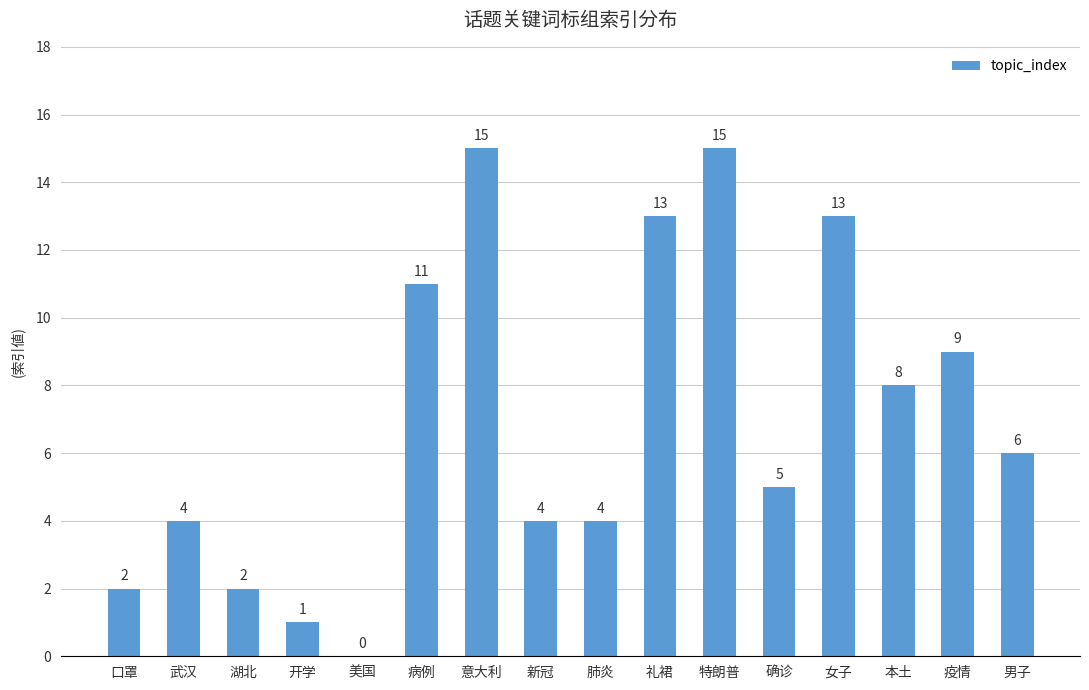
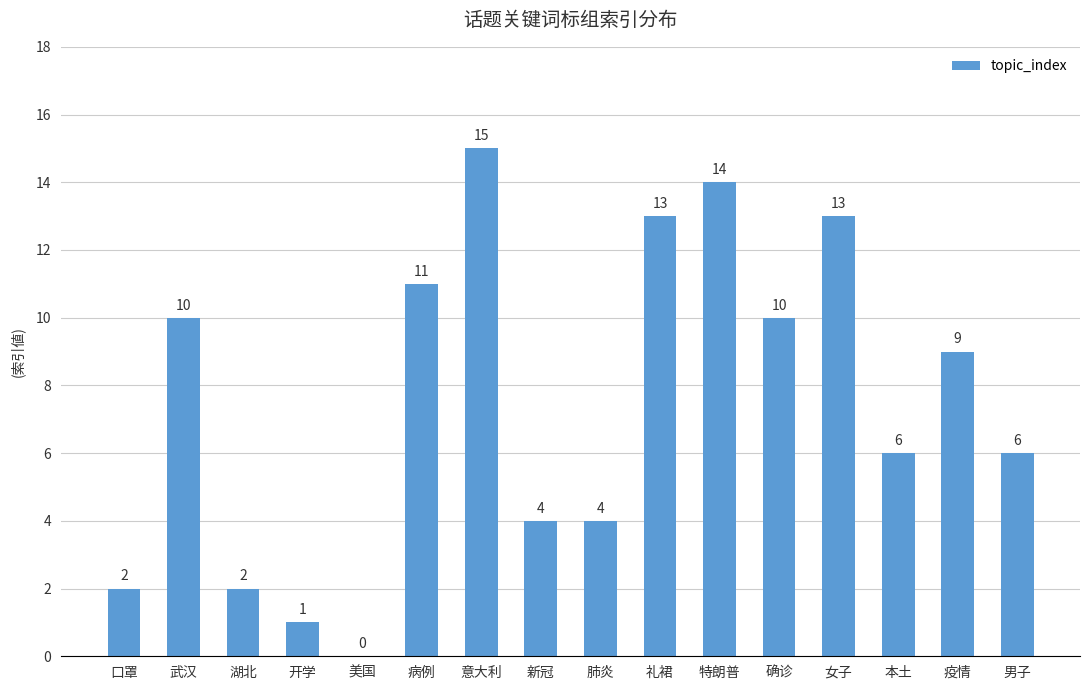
  {
    "口罩": 2,
-   "武汉": 4,
+   "武汉": 10,
    "湖北": 2,
    "开学": 1,
    "美国": 0,
    "病例": 11,
    "意大利": 15,
    "新冠": 4,
    "肺炎": 4,
    "礼裙": 13,
-   "特朗普": 15,
-   "确诊": 5,
+   "特朗普": 14,
+   "确诊": 10,
    "女子": 13,
-   "本土": 8,
+   "本土": 6,
    "疫情": 9,
    "男子": 6
  }
